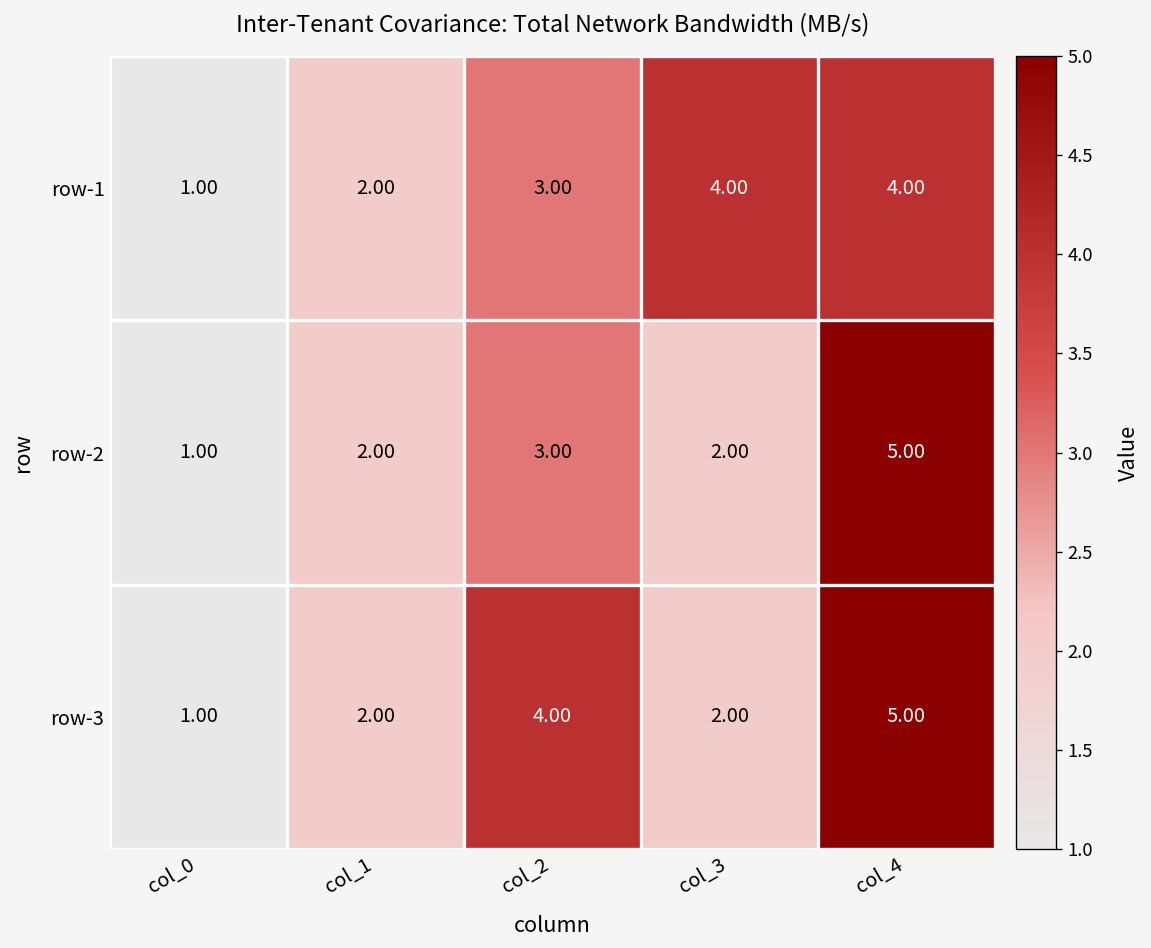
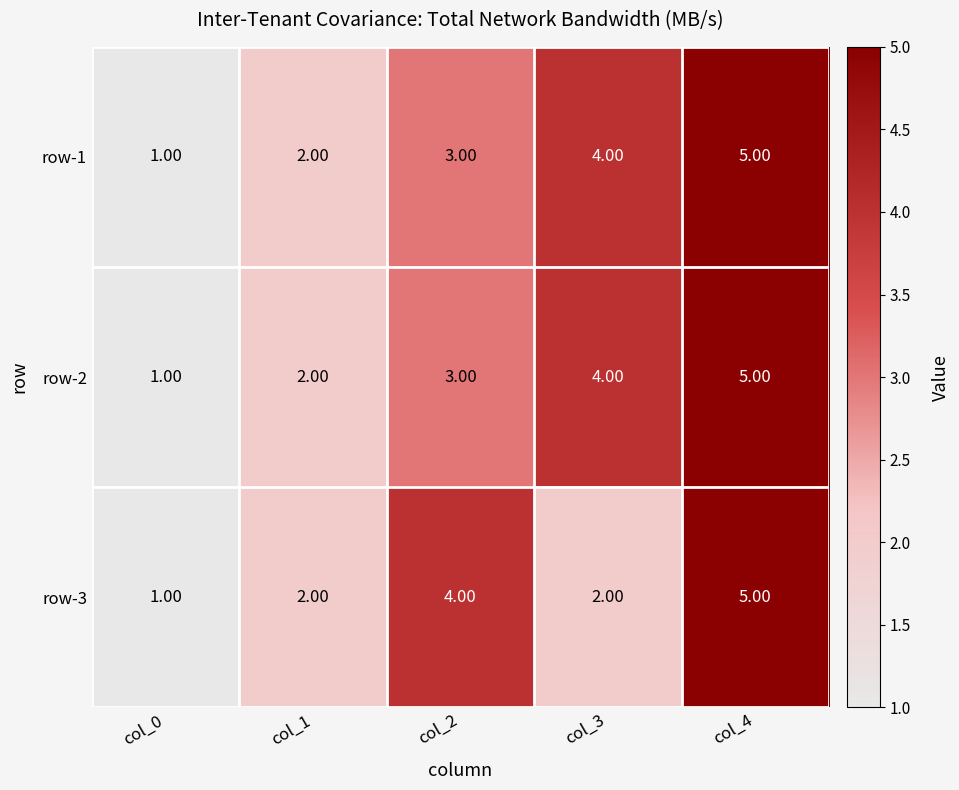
  {
    "row-1": {
      "col_0": 1.00,
      "col_1": 2.00,
      "col_2": 3.00,
      "col_3": 4.00,
-     "col_4": 4.00
+     "col_4": 5.00
    },
    "row-2": {
      "col_0": 1.00,
      "col_1": 2.00,
      "col_2": 3.00,
-     "col_3": 2.00,
+     "col_3": 4.00,
      "col_4": 5.00
    },
    "row-3": {
      "col_0": 1.00,
      "col_1": 2.00,
      "col_2": 4.00,
      "col_3": 2.00,
      "col_4": 5.00
    }
  }
